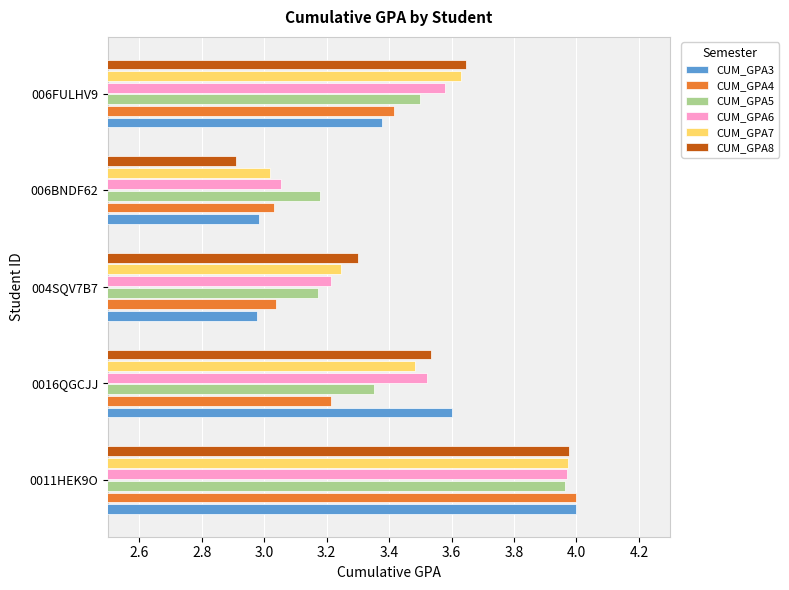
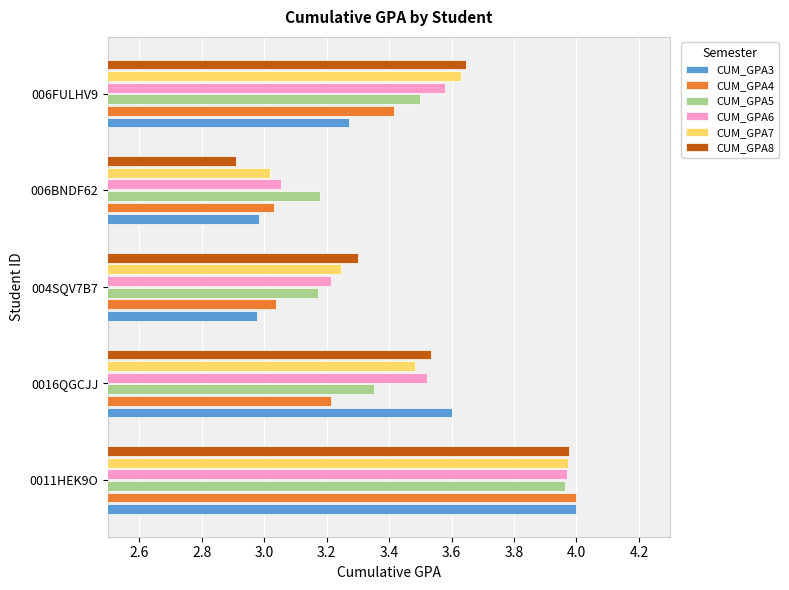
  {
    "CUM_GPA3": {
-     "006FULHV9": 3.38,
+     "006FULHV9": 3.27,
      "006BNDF62": 2.98,
      "004SQV7B7": 2.98,
      "0016QGCJJ": 3.60,
      "0011HEK9O": 4.00
    },
    "CUM_GPA4": {
      "006FULHV9": 3.41,
      "006BNDF62": 3.03,
      "004SQV7B7": 3.04,
      "0016QGCJJ": 3.21,
      "0011HEK9O": 4.00
    },
    "CUM_GPA5": {
      "006FULHV9": 3.50,
      "006BNDF62": 3.18,
      "004SQV7B7": 3.17,
      "0016QGCJJ": 3.35,
      "0011HEK9O": 3.96
    },
    "CUM_GPA6": {
      "006FULHV9": 3.58,
      "006BNDF62": 3.05,
      "004SQV7B7": 3.22,
      "0016QGCJJ": 3.52,
      "0011HEK9O": 3.97
    },
    "CUM_GPA7": {
      "006FULHV9": 3.63,
      "006BNDF62": 3.02,
      "004SQV7B7": 3.24,
      "0016QGCJJ": 3.48,
      "0011HEK9O": 3.97
    },
    "CUM_GPA8": {
      "006FULHV9": 3.65,
      "006BNDF62": 2.91,
      "004SQV7B7": 3.30,
      "0016QGCJJ": 3.53,
      "0011HEK9O": 3.98
    }
  }
